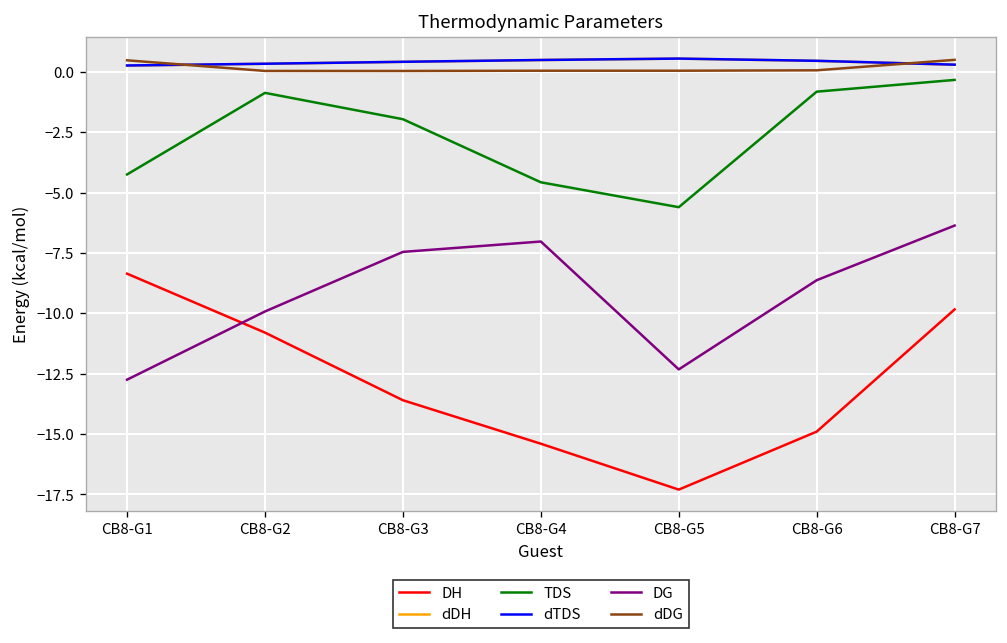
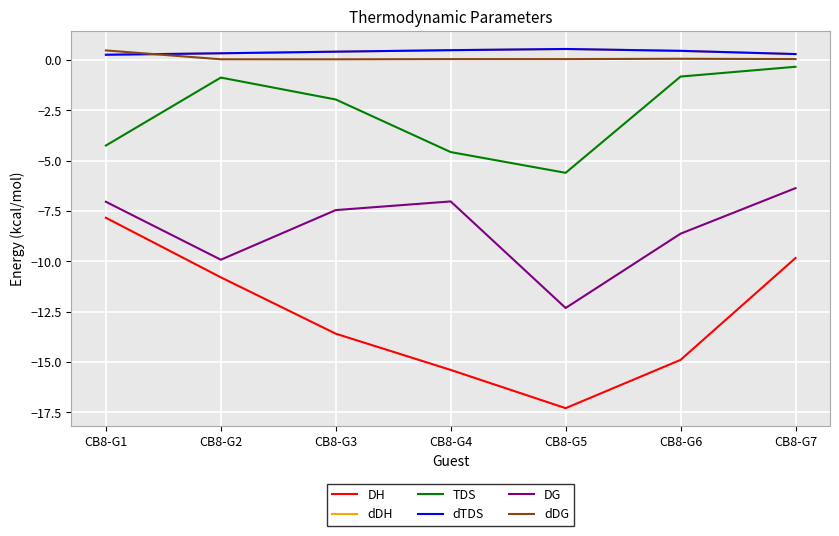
  {
    "DH": {
-     "CB8-G1": -8.4,
+     "CB8-G1": -7.8,
      "CB8-G2": -10.8,
      "CB8-G3": -13.6,
      "CB8-G4": -15.4,
      "CB8-G5": -17.3,
      "CB8-G6": -14.9,
      "CB8-G7": -9.8
    },
    "dTDS": {
      "CB8-G1": 0.3,
      "CB8-G2": 0.3,
      "CB8-G3": 0.4,
      "CB8-G4": 0.5,
      "CB8-G5": 0.5,
      "CB8-G7": 0.3
    },
    "TDS": {
      "CB8-G1": -4.3,
      "CB8-G2": -0.9,
      "CB8-G3": -2.0,
      "CB8-G4": -4.6,
      "CB8-G5": -5.6,
      "CB8-G6": -0.8,
      "CB8-G7": -0.3
    },
    "DG": {
-     "CB8-G1": -12.7,
+     "CB8-G1": -7.0,
      "CB8-G2": -9.9,
      "CB8-G3": -7.5,
      "CB8-G4": -7.0,
      "CB8-G5": -12.3,
      "CB8-G6": -8.6,
      "CB8-G7": -6.4
    },
    "dDG": {
      "CB8-G1": 0.5,
      "CB8-G2": 0.0,
      "CB8-G3": 0.0,
      "CB8-G4": 0.0,
      "CB8-G5": 0.0,
      "CB8-G6": 0.1,
-     "CB8-G7": 0.5
+     "CB8-G7": 0.0
    }
  }
